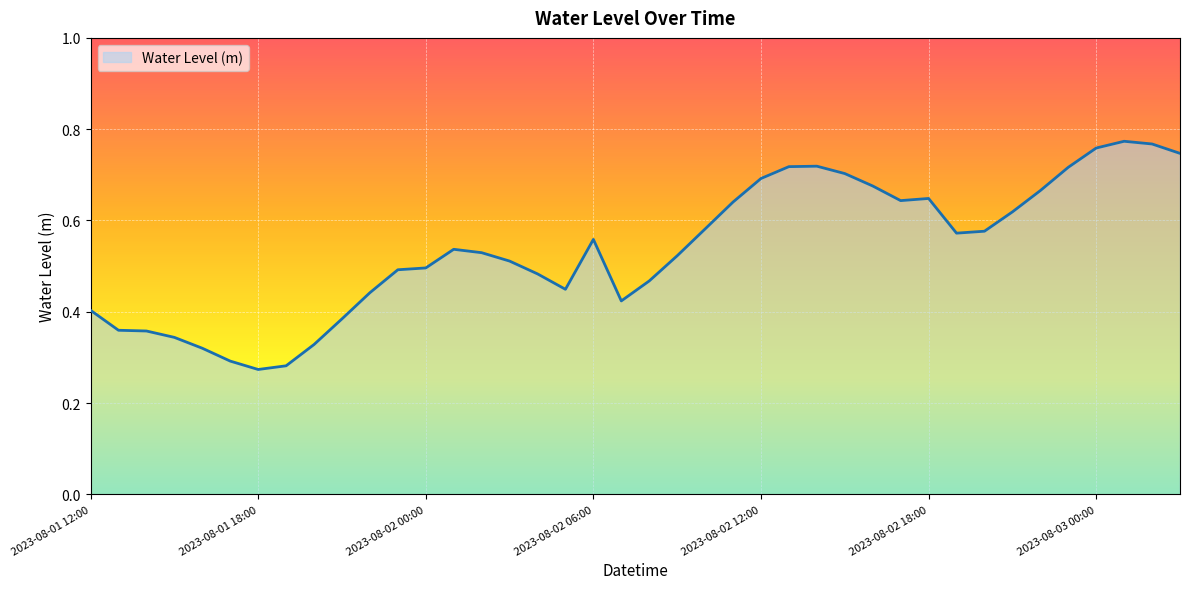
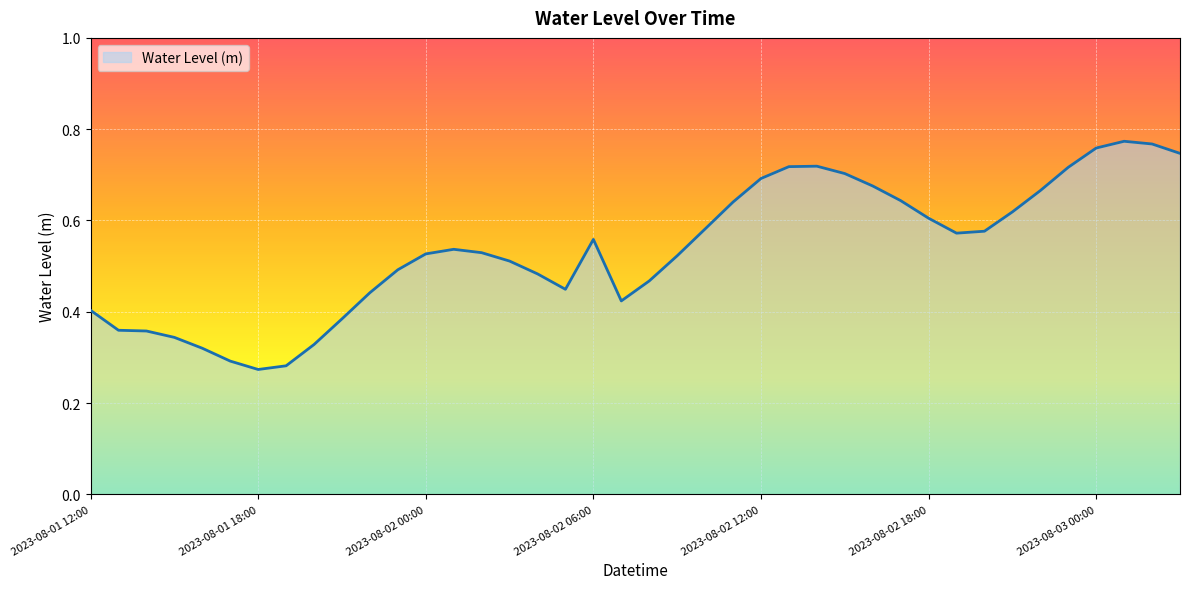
  {
    "2023-08-01 12:00": 0.40,
    "2023-08-01 18:00": 0.27,
-   "2023-08-02 00:00": 0.50,
+   "2023-08-02 00:00": 0.53,
    "2023-08-02 06:00": 0.56,
    "2023-08-02 12:00": 0.69,
-   "2023-08-02 18:00": 0.65,
+   "2023-08-02 18:00": 0.60,
    "2023-08-03 00:00": 0.76
  }
